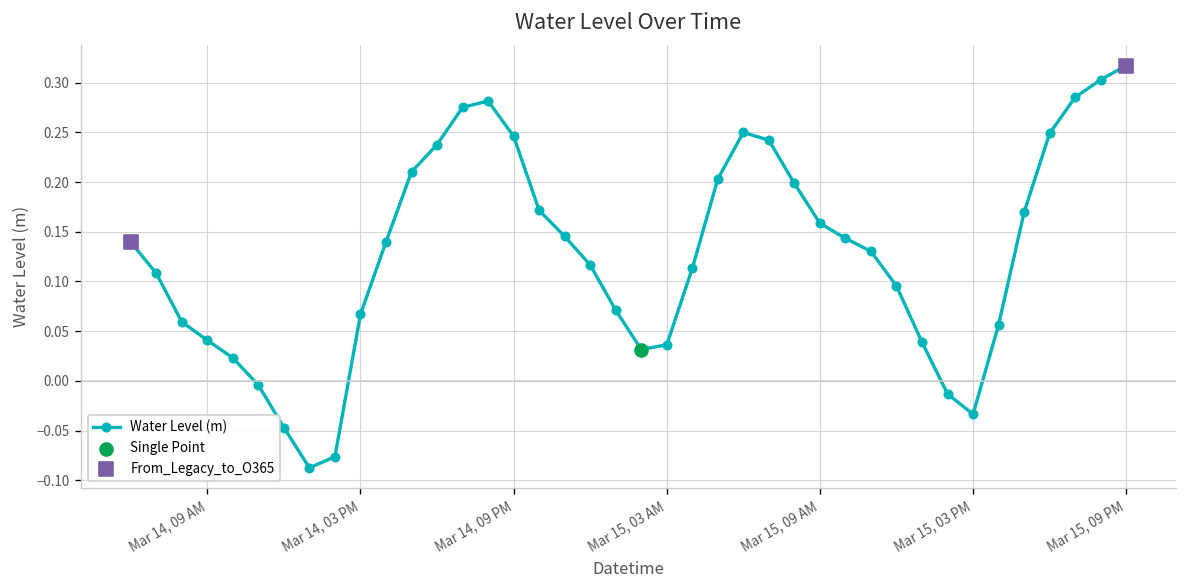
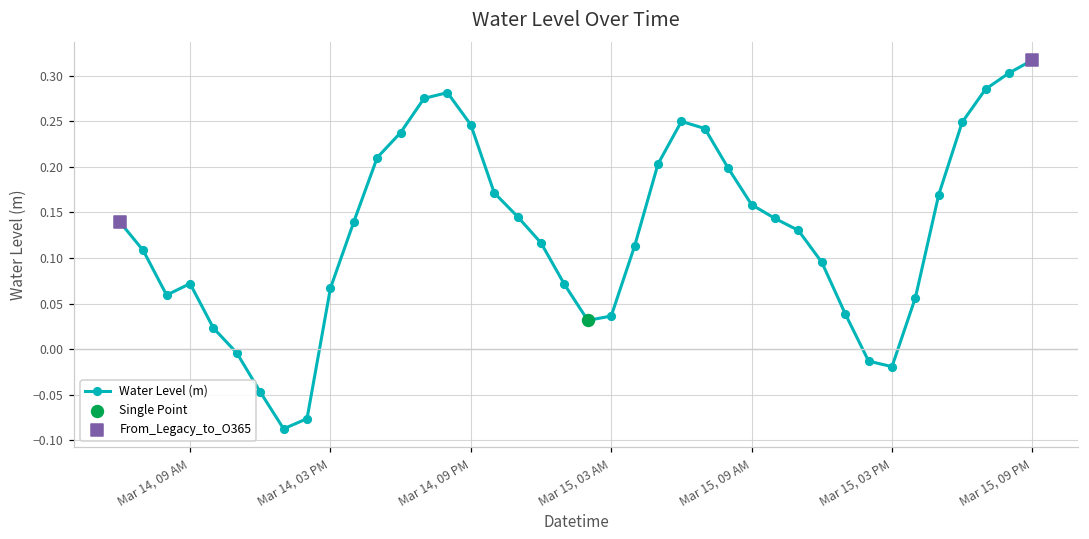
  {
    "Water Level (m)": {
-     "Mar 14, 09 AM": 0.04,
+     "Mar 14, 09 AM": 0.07,
      "Mar 14, 03 PM": 0.07,
      "Mar 14, 09 PM": 0.25,
      "Mar 15, 03 AM": 0.04,
      "Mar 15, 09 AM": 0.16,
-     "Mar 15, 03 PM": -0.03
+     "Mar 15, 03 PM": -0.02
    }
  }
